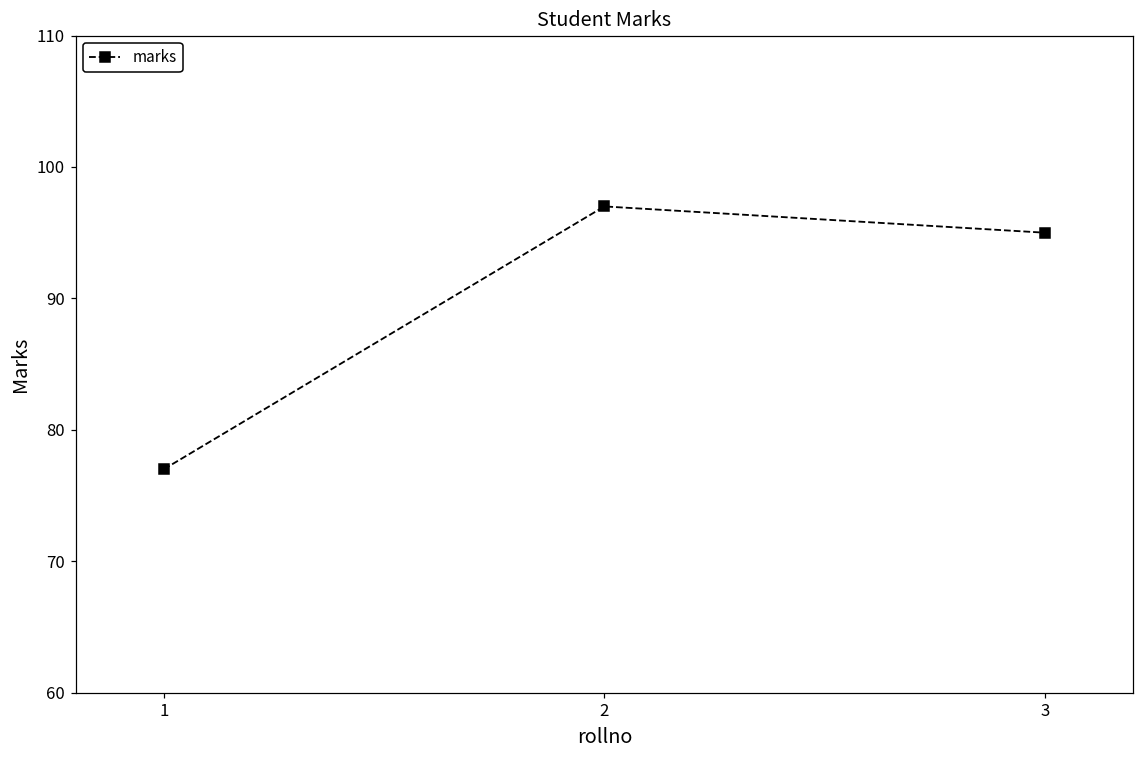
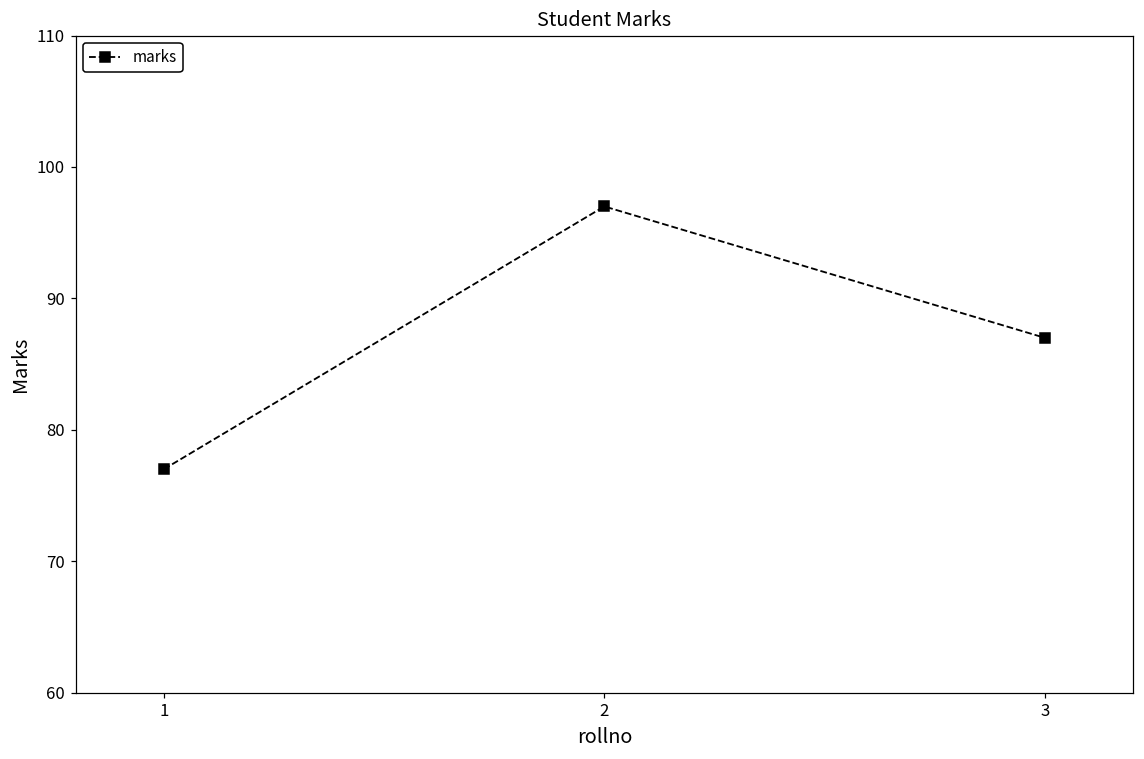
  {
    "1": 77,
    "2": 97,
-   "3": 95
+   "3": 87
  }
